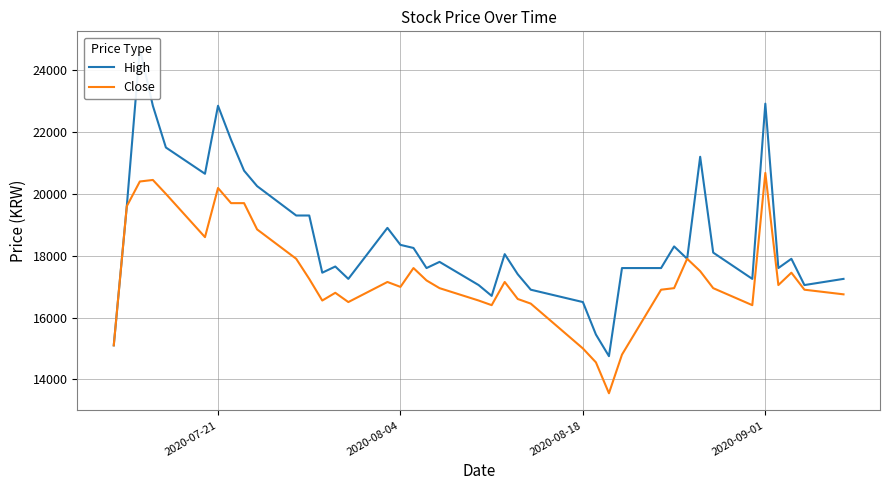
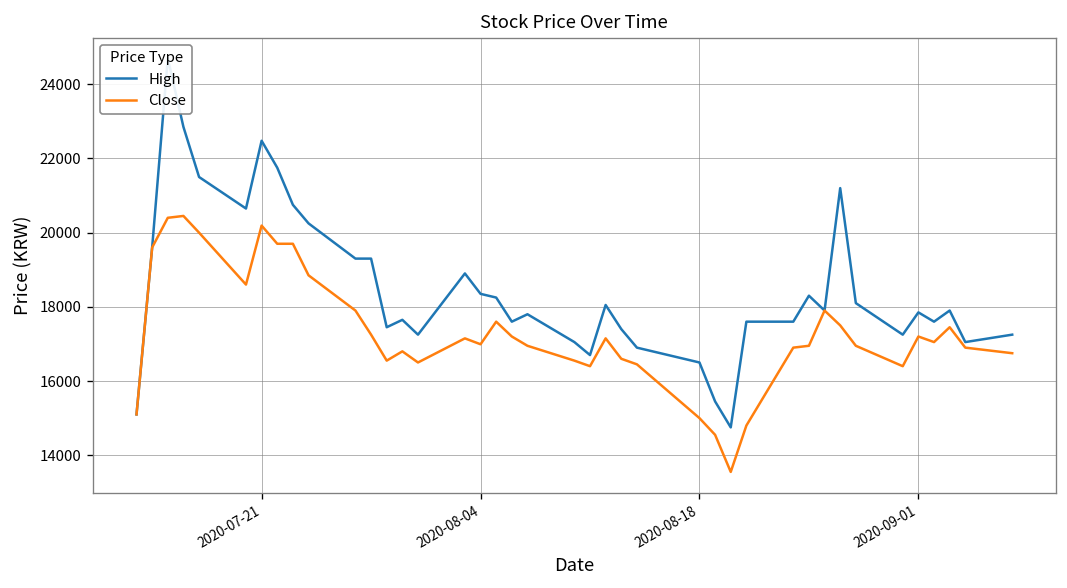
  {
    "High": {
-     "2020-07-21": 22900,
+     "2020-07-21": 22500,
      "2020-08-04": 18400,
      "2020-08-18": 16500,
-     "2020-09-01": 22900
+     "2020-09-01": 17900
    },
    "Close": {
      "2020-07-21": 20200,
      "2020-08-04": 17000,
      "2020-08-18": 15000,
-     "2020-09-01": 20700
+     "2020-09-01": 17200
    }
  }
